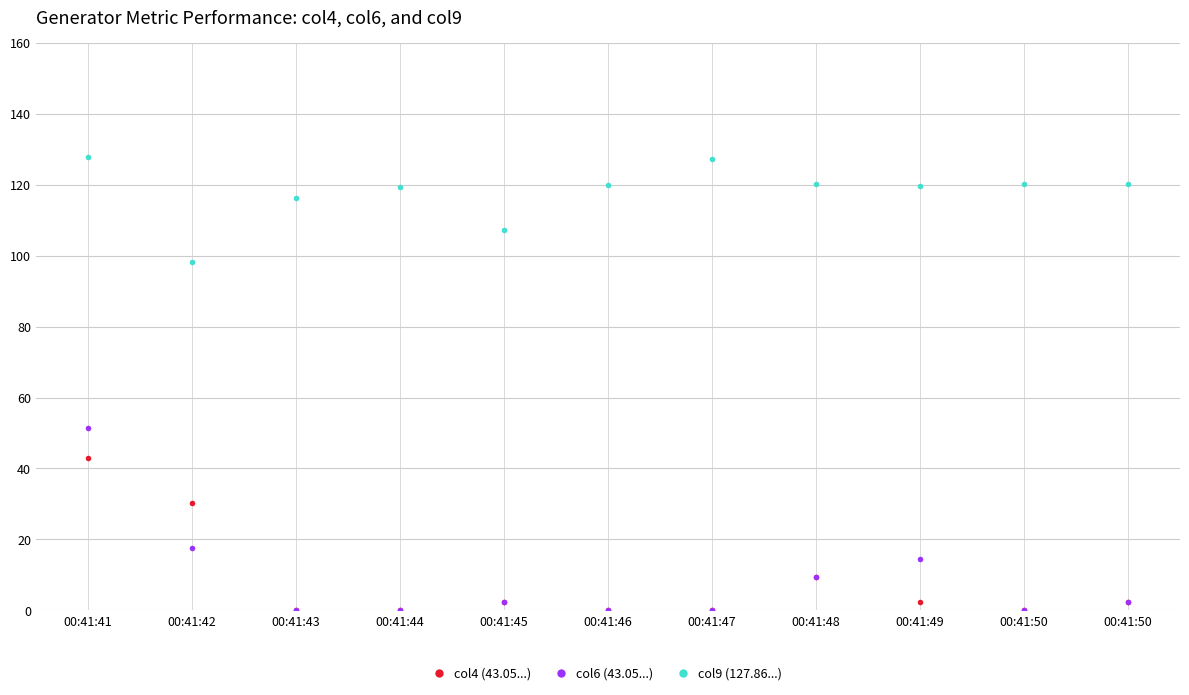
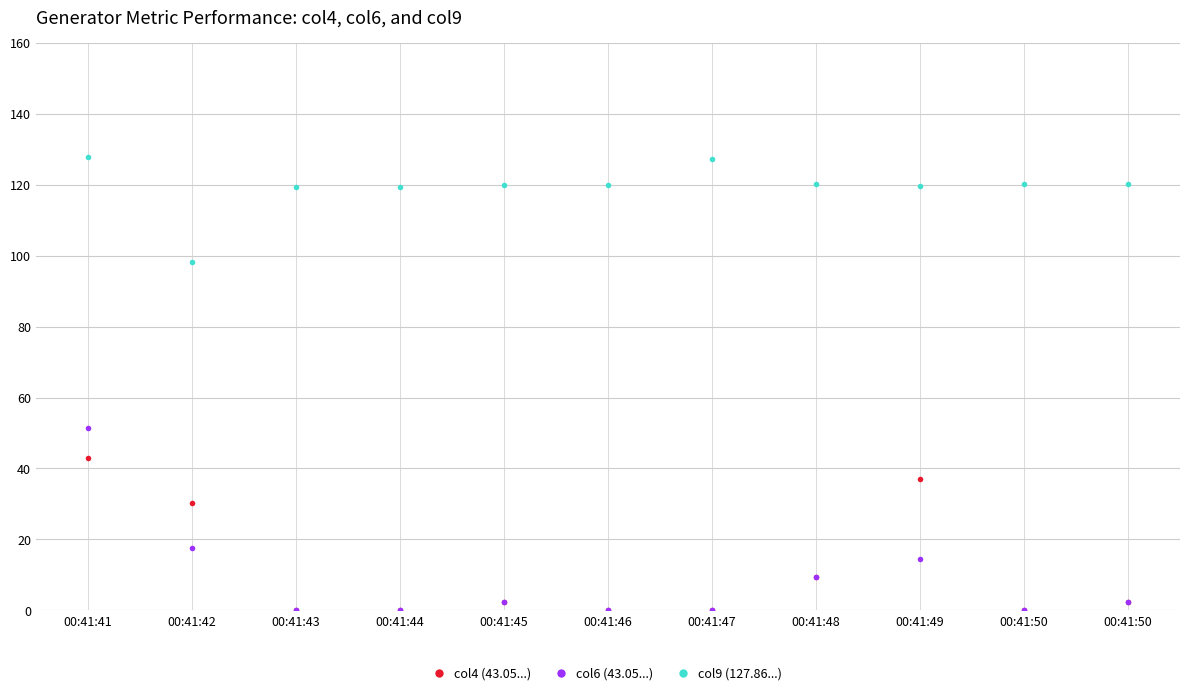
  {
    "col4 (43.05...)": {
      "00:41:41": 43,
      "00:41:42": 30,
-     "00:41:49": 2
+     "00:41:49": 37
    },
    "col6 (43.05...)": {
      "00:41:41": 51,
      "00:41:42": 18,
      "00:41:49": 14
    },
    "col9 (127.86...)": {
      "00:41:41": 128,
      "00:41:42": 98,
-     "00:41:43": 116,
+     "00:41:43": 119,
      "00:41:44": 119,
-     "00:41:45": 107,
+     "00:41:45": 120,
      "00:41:46": 120,
      "00:41:47": 127,
      "00:41:48": 120,
      "00:41:49": 120
    }
  }
